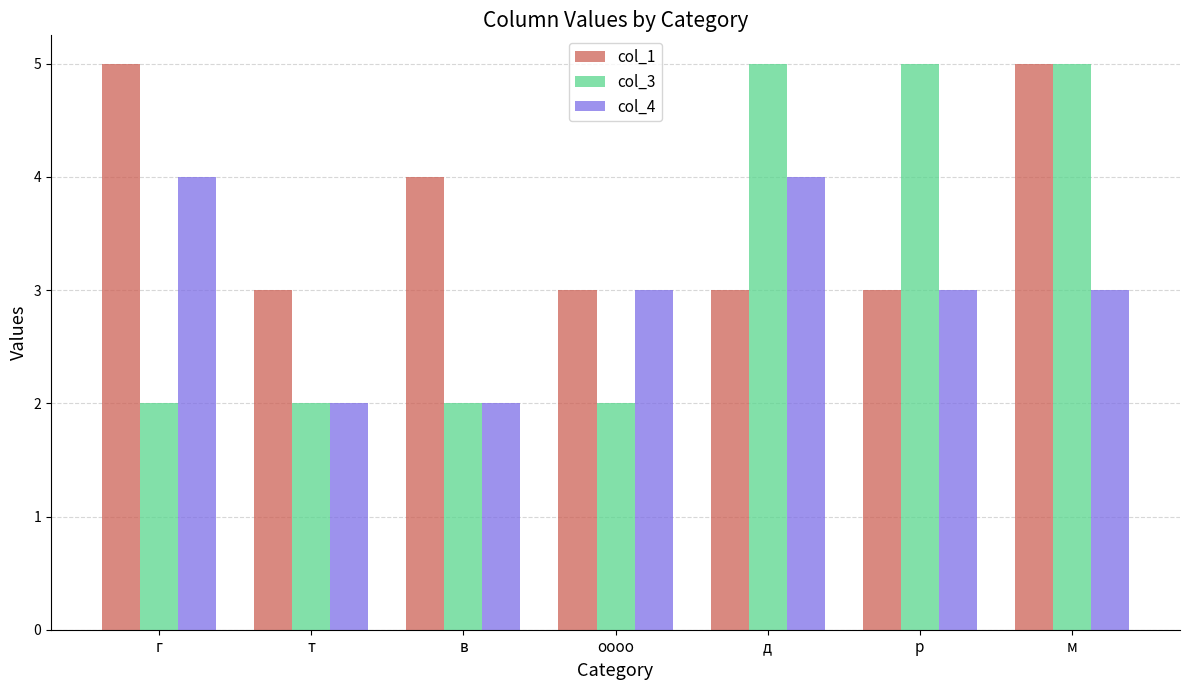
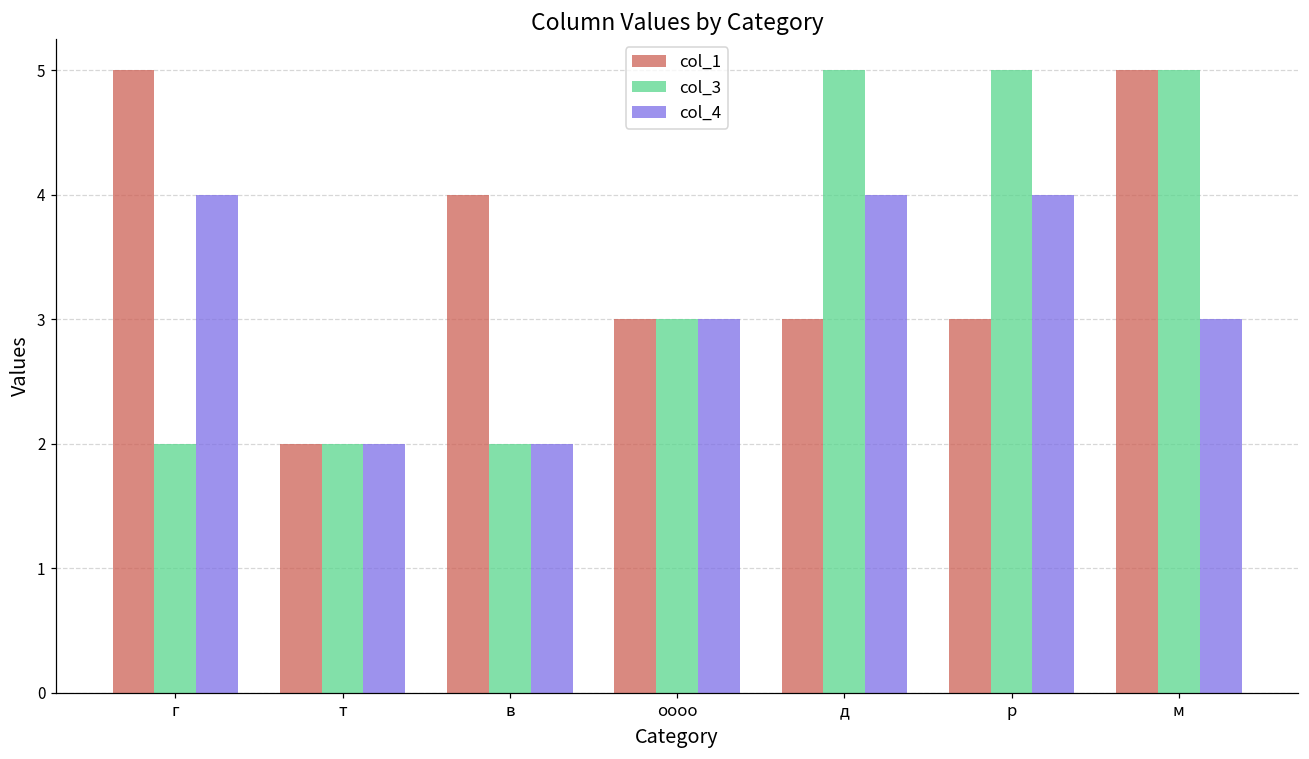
  {
    "col_1": {
      "г": 5,
-     "т": 3,
+     "т": 2,
      "в": 4,
      "оооо": 3,
      "д": 3,
      "р": 3,
      "м": 5
    },
    "col_3": {
      "г": 2,
      "т": 2,
      "в": 2,
-     "оооо": 2,
+     "оооо": 3,
      "д": 5,
      "р": 5,
      "м": 5
    },
    "col_4": {
      "г": 4,
      "т": 2,
      "в": 2,
      "оооо": 3,
      "д": 4,
-     "р": 3,
+     "р": 4,
      "м": 3
    }
  }
